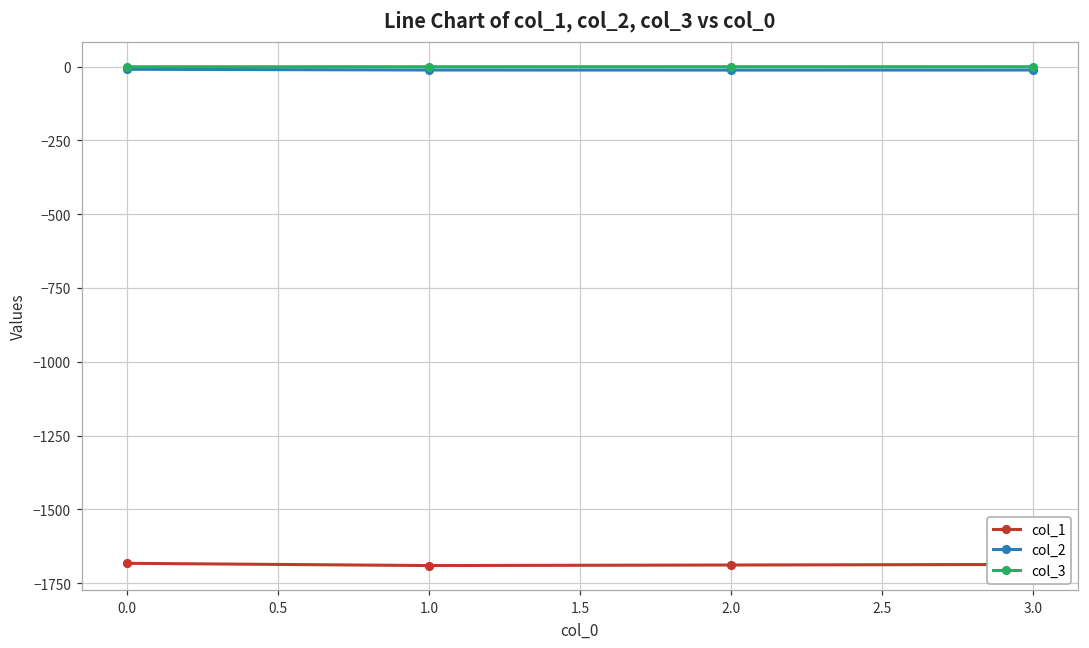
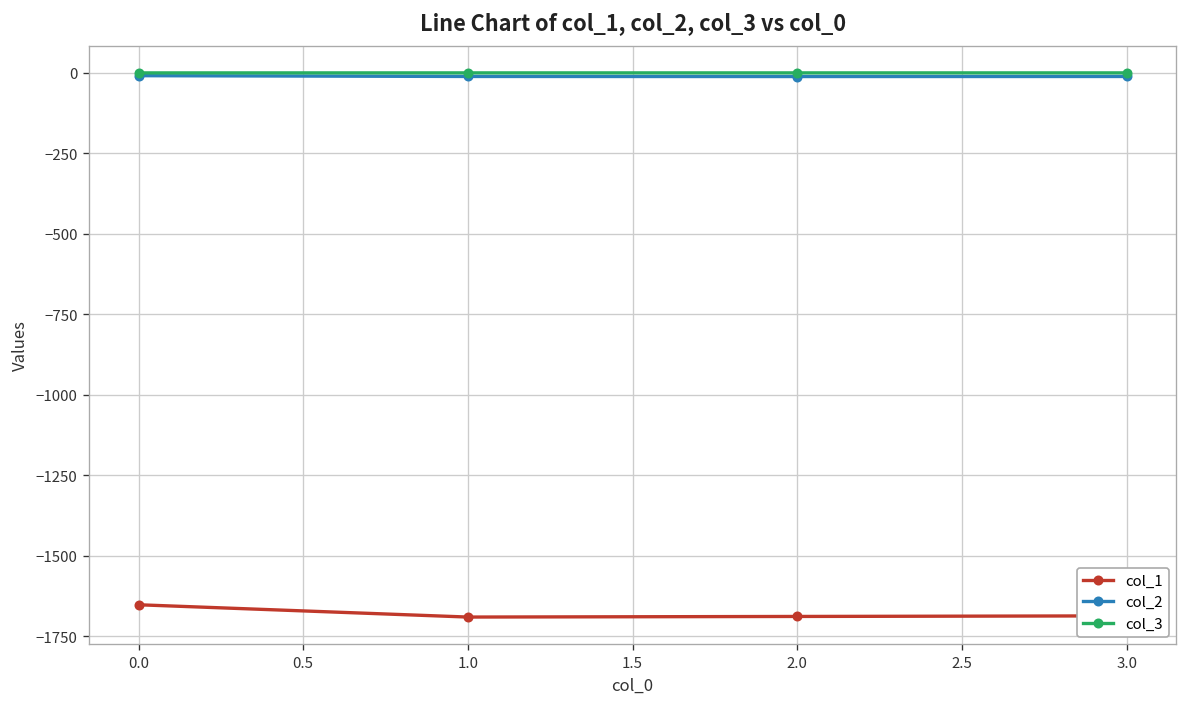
  {
    "col_1": {
-     "0.0": -1680,
+     "0.0": -1650,
      "1.0": -1690,
      "2.0": -1690
    },
    "col_2": {
      "1.0": -10,
      "2.0": -10,
      "3.0": -10
    },
    "col_3": {
      "1.0": 0,
      "2.0": 0,
      "3.0": 0
    }
  }
